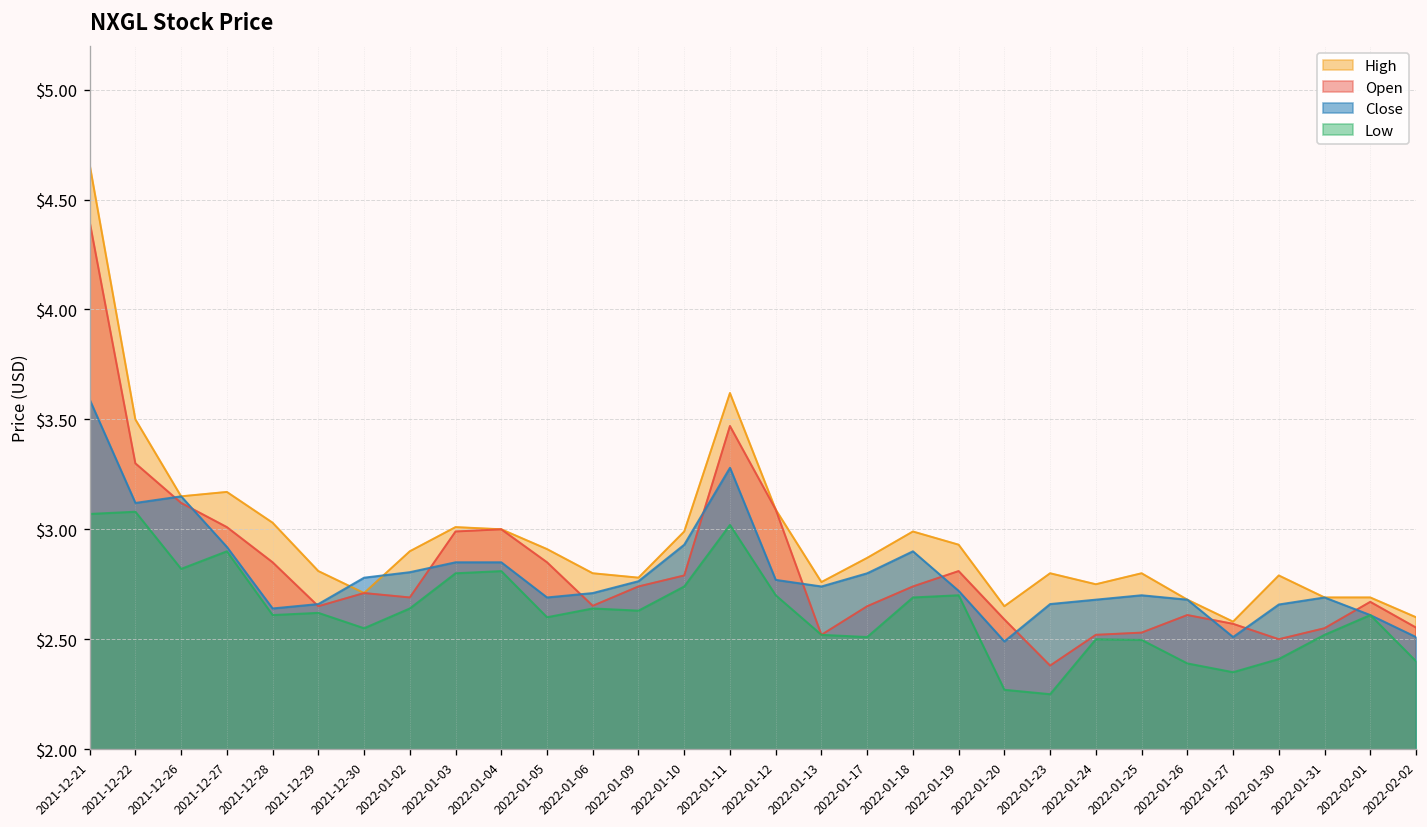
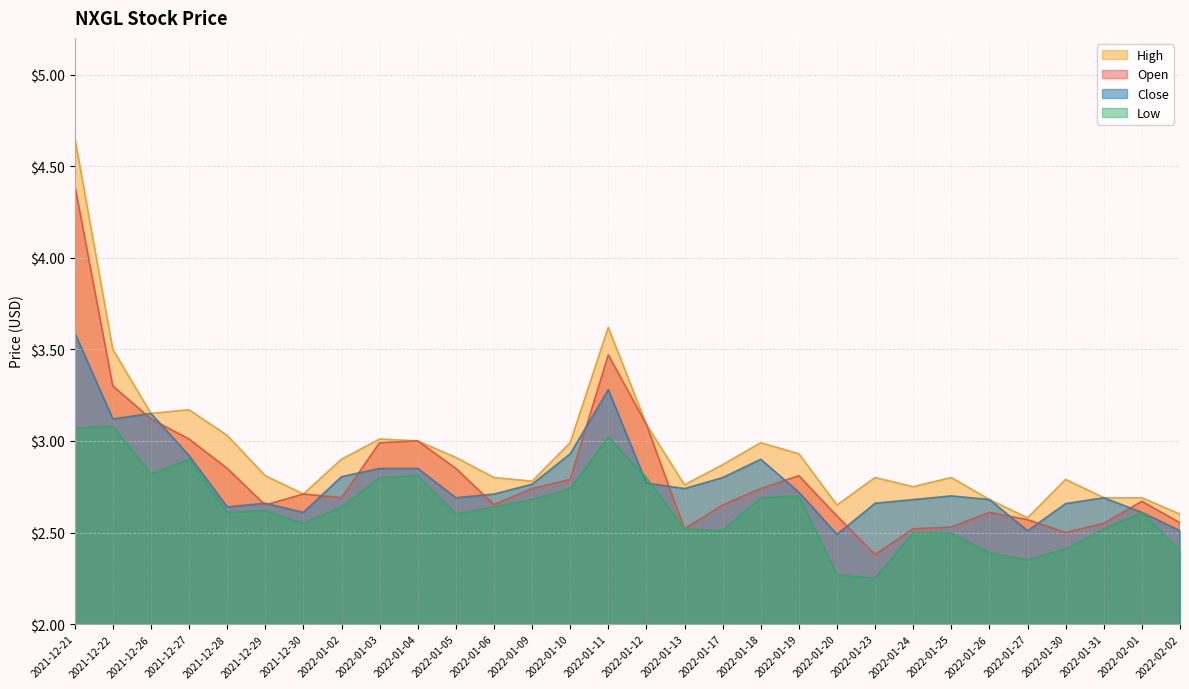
  {
    "High": {
      "2021-12-21": "$4.66",
      "2021-12-22": "$3.50",
      "2021-12-27": "$3.17",
      "2021-12-28": "$3.03",
      "2021-12-29": "$2.81",
      "2022-01-02": "$2.90",
      "2022-01-03": "$3.01",
      "2022-01-05": "$2.91",
      "2022-01-06": "$2.80",
      "2022-01-09": "$2.78",
      "2022-01-10": "$2.99",
      "2022-01-11": "$3.62",
      "2022-01-13": "$2.76",
      "2022-01-17": "$2.87",
      "2022-01-18": "$2.99",
      "2022-01-19": "$2.93",
      "2022-01-20": "$2.65",
      "2022-01-23": "$2.80",
      "2022-01-24": "$2.75",
      "2022-01-25": "$2.80",
      "2022-01-30": "$2.79",
      "2022-02-01": "$2.69",
      "2022-02-02": "$2.60"
    },
    "Open": {
      "2021-12-21": "$4.40",
      "2021-12-22": "$3.30",
      "2021-12-26": "$3.12",
      "2021-12-27": "$3.01",
      "2021-12-28": "$2.85",
      "2022-01-02": "$2.69",
      "2022-01-03": "$2.99",
      "2022-01-05": "$2.85",
      "2022-01-09": "$2.74",
      "2022-01-10": "$2.79",
      "2022-01-11": "$3.47",
      "2022-01-17": "$2.65",
      "2022-01-18": "$2.74",
      "2022-01-19": "$2.81",
      "2022-01-20": "$2.59",
      "2022-01-23": "$2.38",
      "2022-01-24": "$2.52",
      "2022-01-25": "$2.53",
      "2022-01-26": "$2.61",
      "2022-01-30": "$2.50",
      "2022-01-31": "$2.55",
      "2022-02-01": "$2.67",
      "2022-02-02": "$2.55"
    },
    "Close": {
      "2021-12-21": "$3.59",
      "2021-12-22": "$3.12",
      "2021-12-27": "$2.92",
      "2021-12-28": "$2.64",
-     "2021-12-30": "$2.78",
+     "2021-12-30": "$2.61",
      "2022-01-02": "$2.81",
      "2022-01-03": "$2.85",
      "2022-01-04": "$2.85",
      "2022-01-05": "$2.69",
      "2022-01-06": "$2.71",
      "2022-01-09": "$2.76",
      "2022-01-10": "$2.93",
      "2022-01-11": "$3.28",
      "2022-01-12": "$2.77",
      "2022-01-13": "$2.74",
      "2022-01-17": "$2.80",
      "2022-01-18": "$2.90",
      "2022-01-19": "$2.72",
      "2022-01-20": "$2.49",
      "2022-01-23": "$2.66",
      "2022-01-24": "$2.68",
      "2022-01-25": "$2.70",
      "2022-01-27": "$2.51",
      "2022-01-30": "$2.66",
      "2022-02-02": "$2.51"
    },
    "Low": {
      "2021-12-21": "$3.07",
      "2021-12-22": "$3.08",
      "2021-12-26": "$2.82",
      "2021-12-27": "$2.90",
      "2021-12-28": "$2.61",
      "2021-12-29": "$2.62",
      "2021-12-30": "$2.55",
      "2022-01-02": "$2.64",
      "2022-01-03": "$2.80",
      "2022-01-04": "$2.81",
      "2022-01-05": "$2.60",
-     "2022-01-09": "$2.63",
+     "2022-01-09": "$2.68",
      "2022-01-10": "$2.74",
      "2022-01-11": "$3.02",
-     "2022-01-12": "$2.7",
+     "2022-01-12": "$2.8",
      "2022-01-17": "$2.51",
      "2022-01-18": "$2.69",
      "2022-01-19": "$2.70",
      "2022-01-20": "$2.27",
      "2022-01-23": "$2.25",
      "2022-01-24": "$2.50",
      "2022-01-25": "$2.50",
      "2022-01-26": "$2.39",
      "2022-01-27": "$2.35",
      "2022-01-30": "$2.41",
      "2022-01-31": "$2.52",
      "2022-02-02": "$2.40"
    }
  }
